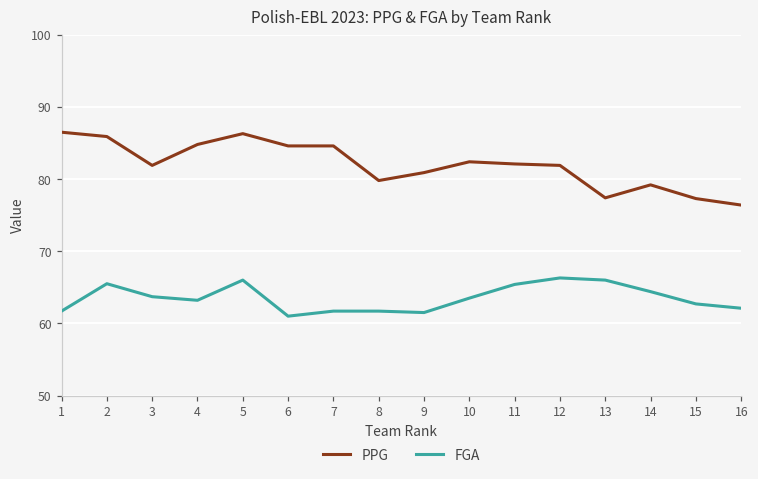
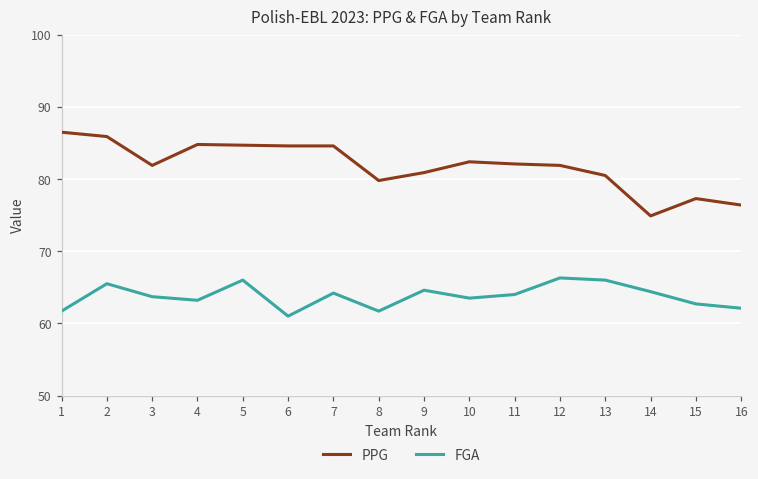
  {
    "PPG": {
      "1": 87,
      "2": 86,
      "3": 82,
      "4": 85,
-     "5": 86,
+     "5": 85,
      "6": 85,
      "7": 85,
      "8": 80,
      "9": 81,
      "10": 82,
      "11": 82,
      "12": 82,
-     "13": 77,
-     "14": 79,
+     "13": 81,
+     "14": 75,
      "15": 77,
      "16": 76
    },
    "FGA": {
      "1": 62,
      "2": 66,
      "3": 64,
      "4": 63,
      "5": 66,
      "6": 61,
-     "7": 62,
+     "7": 64,
      "8": 62,
-     "9": 62,
+     "9": 65,
      "10": 64,
-     "11": 65,
+     "11": 64,
      "12": 66,
      "13": 66,
      "14": 64,
      "15": 63,
      "16": 62
    }
  }
